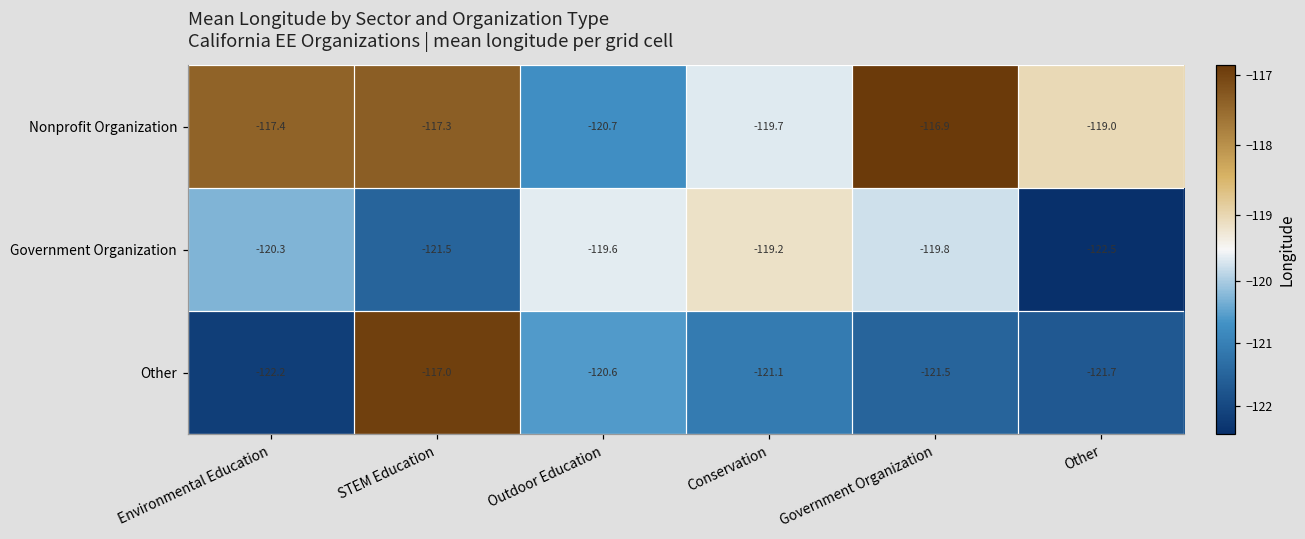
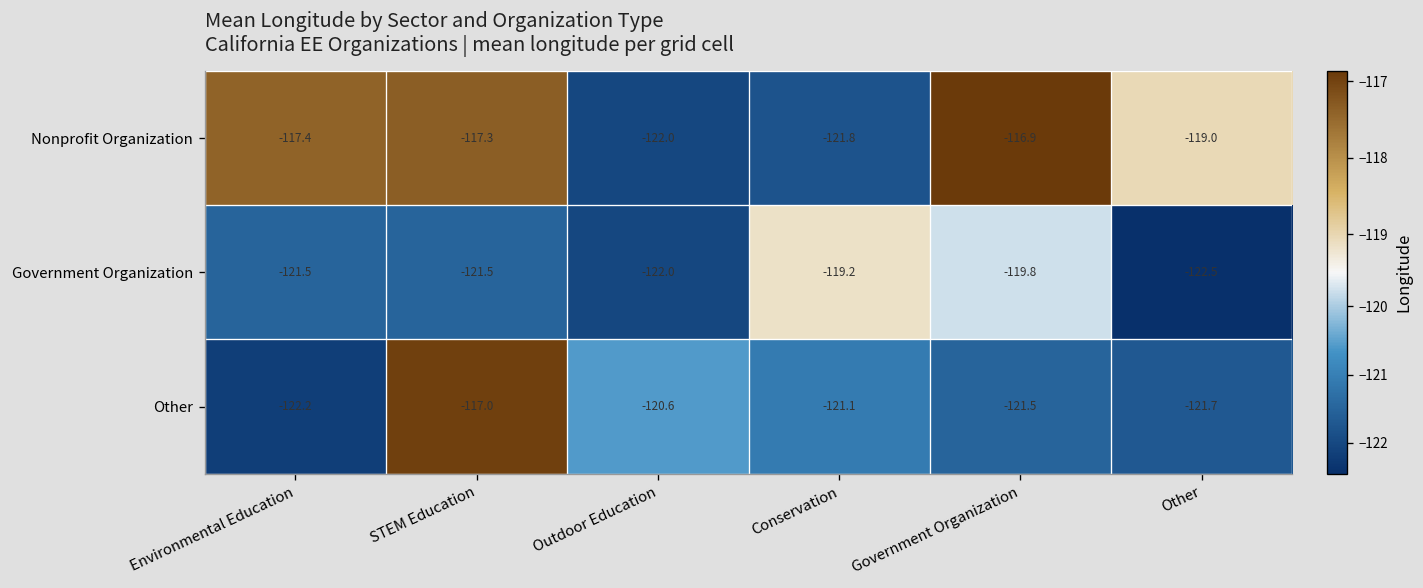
  {
    "Nonprofit Organization": {
      "Environmental Education": -117.4,
      "STEM Education": -117.3,
-     "Outdoor Education": -120.7,
-     "Conservation": -119.7,
+     "Outdoor Education": -122.0,
+     "Conservation": -121.8,
      "Government Organization": -116.9,
      "Other": -119.0
    },
    "Government Organization": {
-     "Environmental Education": -120.3,
+     "Environmental Education": -121.5,
      "STEM Education": -121.5,
-     "Outdoor Education": -119.6,
+     "Outdoor Education": -122.0,
      "Conservation": -119.2,
      "Government Organization": -119.8,
      "Other": -122.5
    },
    "Other": {
      "Environmental Education": -122.2,
      "STEM Education": -117.0,
      "Outdoor Education": -120.6,
      "Conservation": -121.1,
      "Government Organization": -121.5,
      "Other": -121.7
    }
  }
